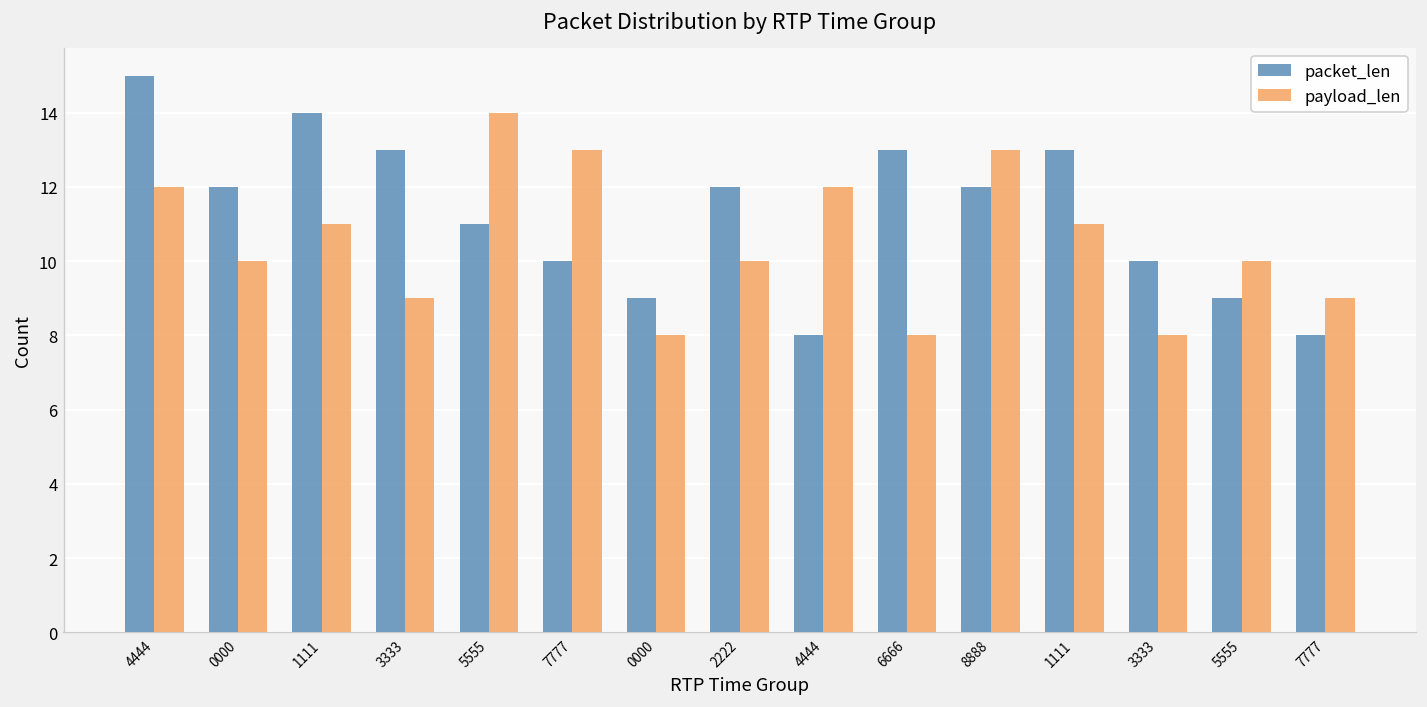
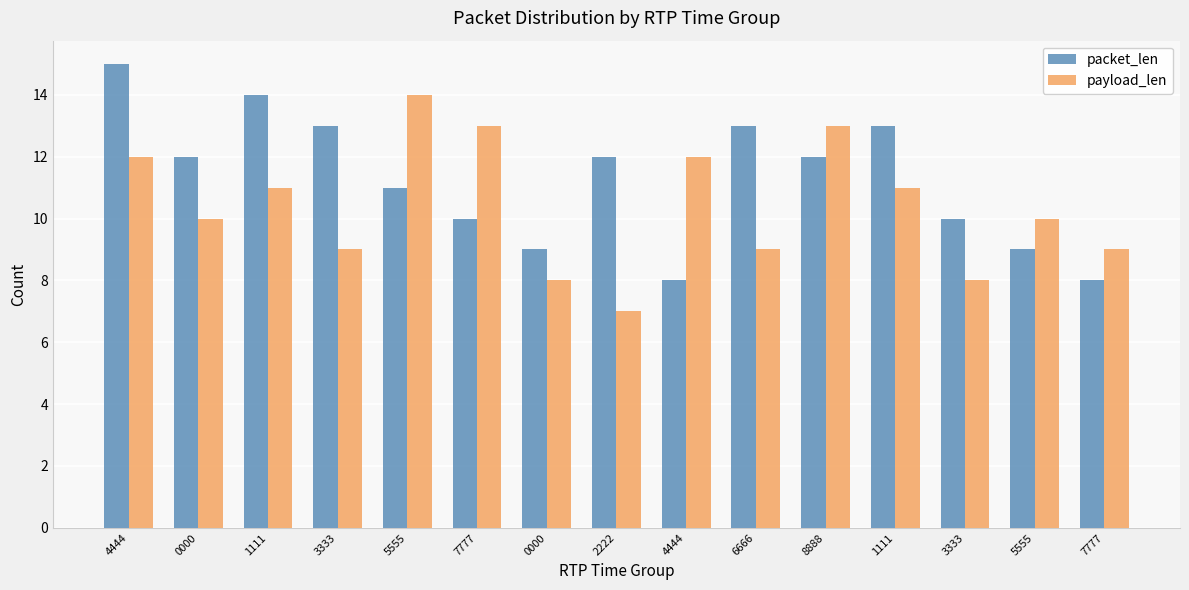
  {
    "packet_len": {
      "2222": 12,
      "6666": 13,
      "8888": 12
    },
    "payload_len": {
-     "2222": 10,
-     "6666": 8,
+     "2222": 7,
+     "6666": 9,
      "8888": 13
    }
  }
